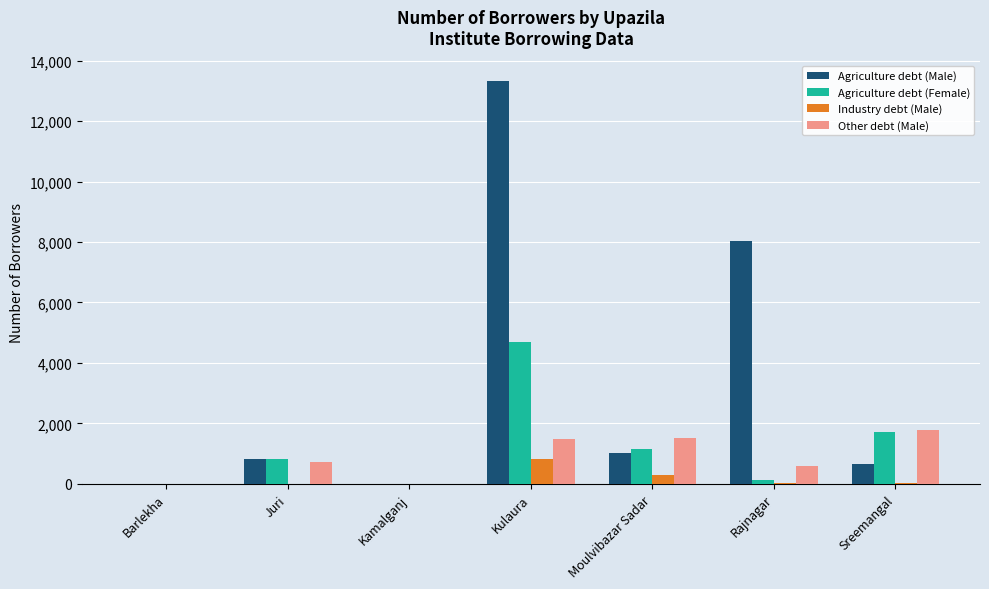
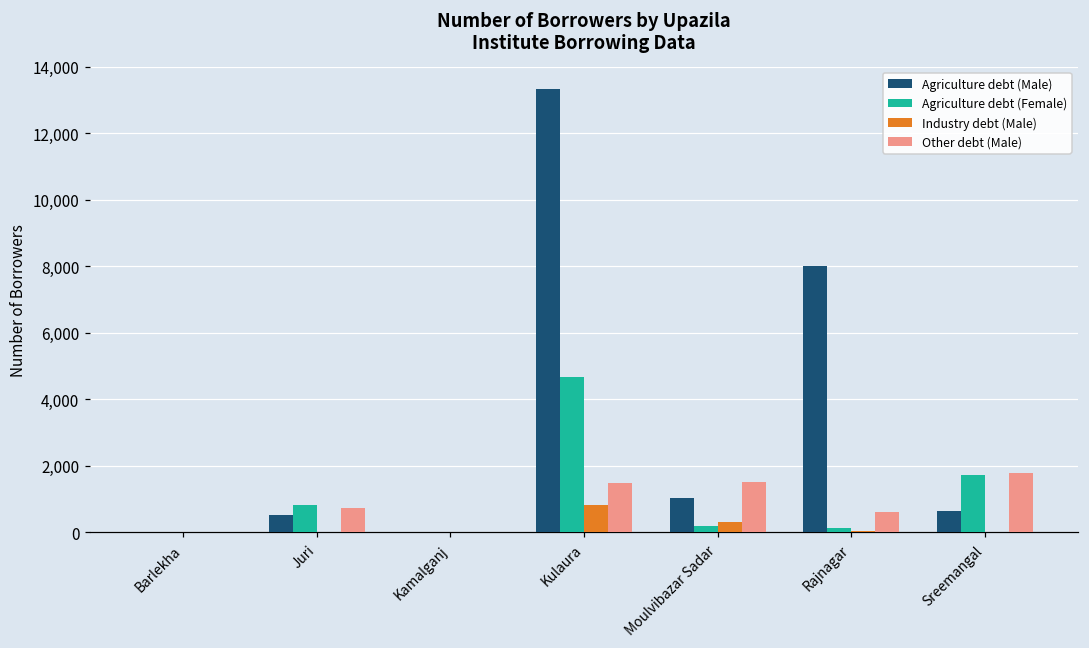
  {
    "Agriculture debt (Male)": {
      "Barlekha": "0",
-     "Juri": "800",
+     "Juri": "500",
      "Kamalganj": "0",
      "Kulaura": "13,300",
      "Moulvibazar Sadar": "1,000",
      "Rajnagar": "8,000",
      "Sreemangal": "600"
    },
    "Agriculture debt (Female)": {
      "Barlekha": "0",
      "Juri": "800",
      "Kamalganj": "0",
      "Kulaura": "4,700",
-     "Moulvibazar Sadar": "1,100",
+     "Moulvibazar Sadar": "200",
      "Rajnagar": "100",
      "Sreemangal": "1,700"
    },
    "Industry debt (Male)": {
      "Barlekha": "0",
      "Juri": "0",
      "Kamalganj": "0",
      "Kulaura": "800",
      "Moulvibazar Sadar": "300"
    },
    "Other debt (Male)": {
      "Barlekha": "0",
      "Juri": "700",
      "Kamalganj": "0",
      "Kulaura": "1,500",
      "Moulvibazar Sadar": "1,500",
      "Rajnagar": "600",
      "Sreemangal": "1,800"
    }
  }
